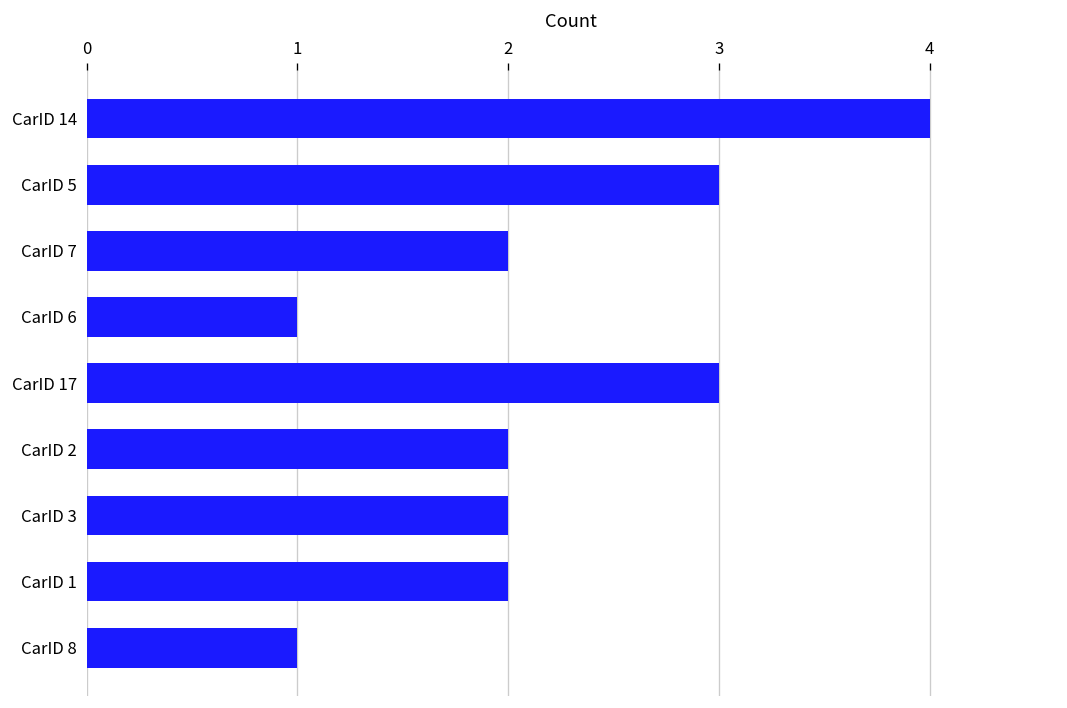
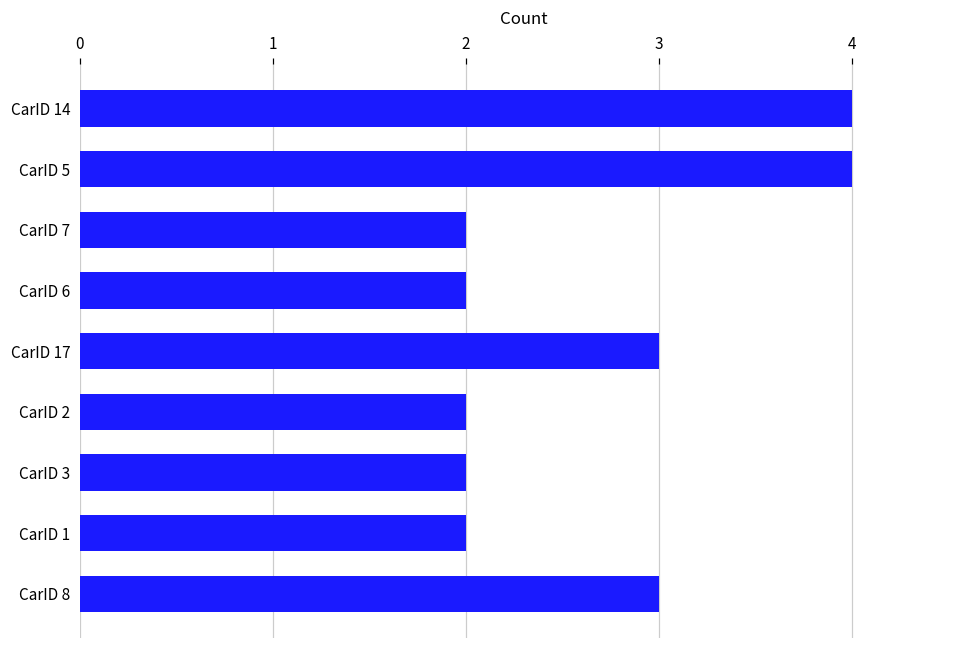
  {
    "CarID 14": 4,
-   "CarID 5": 3,
+   "CarID 5": 4,
    "CarID 7": 2,
-   "CarID 6": 1,
+   "CarID 6": 2,
    "CarID 17": 3,
    "CarID 2": 2,
    "CarID 3": 2,
    "CarID 1": 2,
-   "CarID 8": 1
+   "CarID 8": 3
  }
